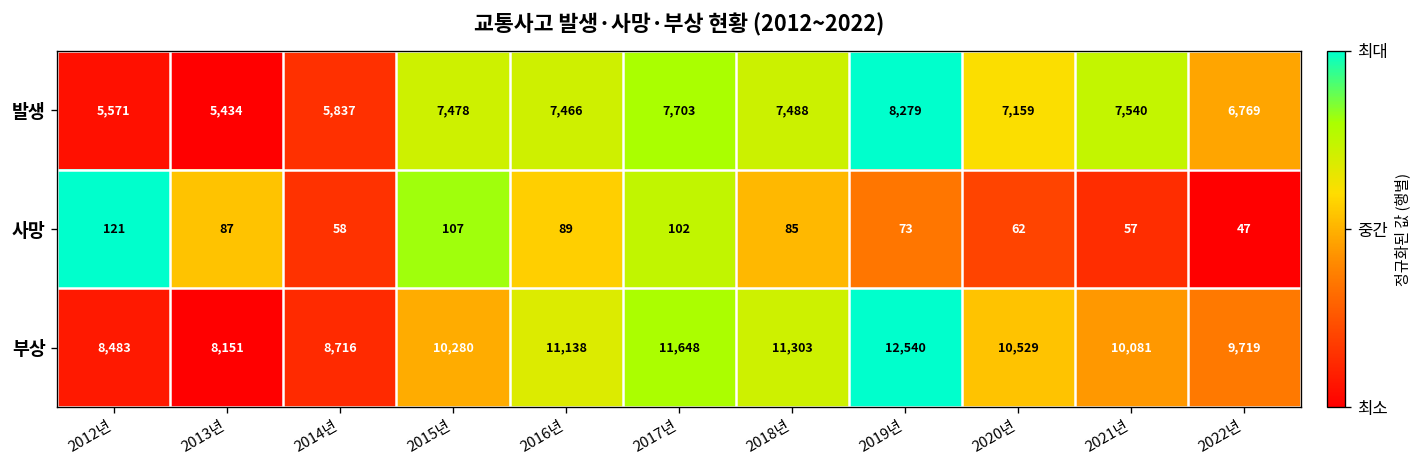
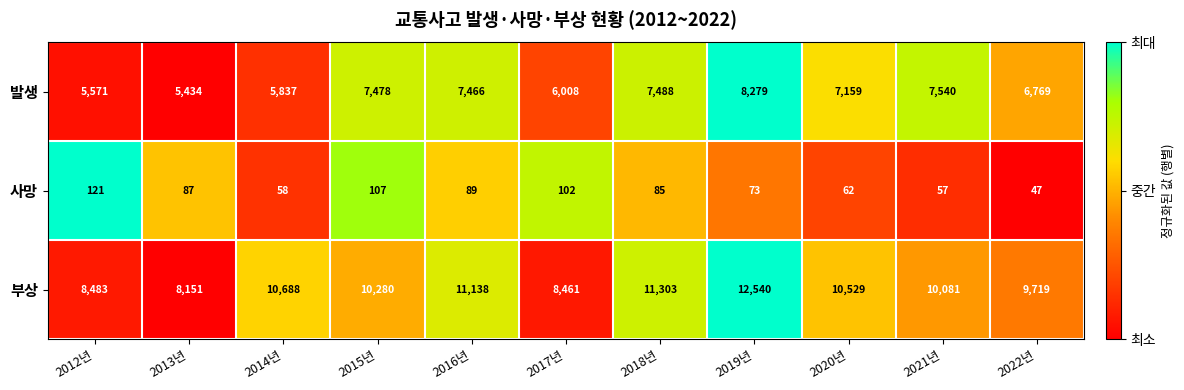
  {
    "발생": {
      "2012년": "5,571",
      "2013년": "5,434",
      "2014년": "5,837",
      "2015년": "7,478",
      "2016년": "7,466",
-     "2017년": "7,703",
+     "2017년": "6,008",
      "2018년": "7,488",
      "2019년": "8,279",
      "2020년": "7,159",
      "2021년": "7,540",
      "2022년": "6,769"
    },
    "사망": {
      "2012년": "121",
      "2013년": "87",
      "2014년": "58",
      "2015년": "107",
      "2016년": "89",
      "2017년": "102",
      "2018년": "85",
      "2019년": "73",
      "2020년": "62",
      "2021년": "57",
      "2022년": "47"
    },
    "부상": {
      "2012년": "8,483",
      "2013년": "8,151",
-     "2014년": "8,716",
+     "2014년": "10,688",
      "2015년": "10,280",
      "2016년": "11,138",
-     "2017년": "11,648",
+     "2017년": "8,461",
      "2018년": "11,303",
      "2019년": "12,540",
      "2020년": "10,529",
      "2021년": "10,081",
      "2022년": "9,719"
    }
  }
